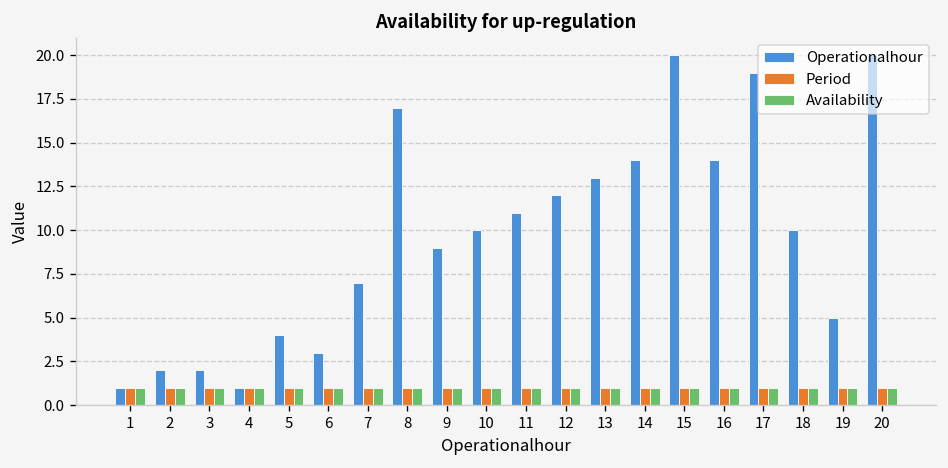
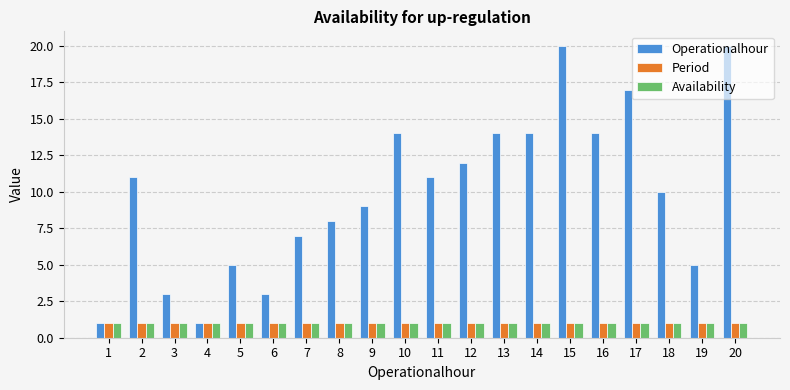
  {
    "Operationalhour": {
      "1": 1,
-     "2": 2,
-     "3": 2,
+     "2": 11,
+     "3": 3,
      "4": 1,
-     "5": 4,
+     "5": 5,
      "6": 3,
      "7": 7,
-     "8": 17,
+     "8": 8,
      "9": 9,
-     "10": 10,
+     "10": 14,
      "11": 11,
      "12": 12,
-     "13": 13,
+     "13": 14,
      "14": 14,
      "15": 20,
      "16": 14,
-     "17": 19,
+     "17": 17,
      "18": 10,
      "19": 5
    },
    "Period": {
      "1": 1,
      "2": 1,
      "3": 1,
      "4": 1,
      "5": 1,
      "6": 1,
      "7": 1,
      "8": 1,
      "9": 1,
      "10": 1,
      "11": 1,
      "12": 1,
      "13": 1,
      "14": 1,
      "15": 1,
      "16": 1,
      "17": 1,
      "18": 1,
      "19": 1,
      "20": 1
    },
    "Availability": {
      "1": 1,
      "2": 1,
      "3": 1,
      "4": 1,
      "5": 1,
      "6": 1,
      "7": 1,
      "8": 1,
      "9": 1,
      "10": 1,
      "11": 1,
      "12": 1,
      "13": 1,
      "14": 1,
      "15": 1,
      "16": 1,
      "17": 1,
      "18": 1,
      "19": 1,
      "20": 1
    }
  }
